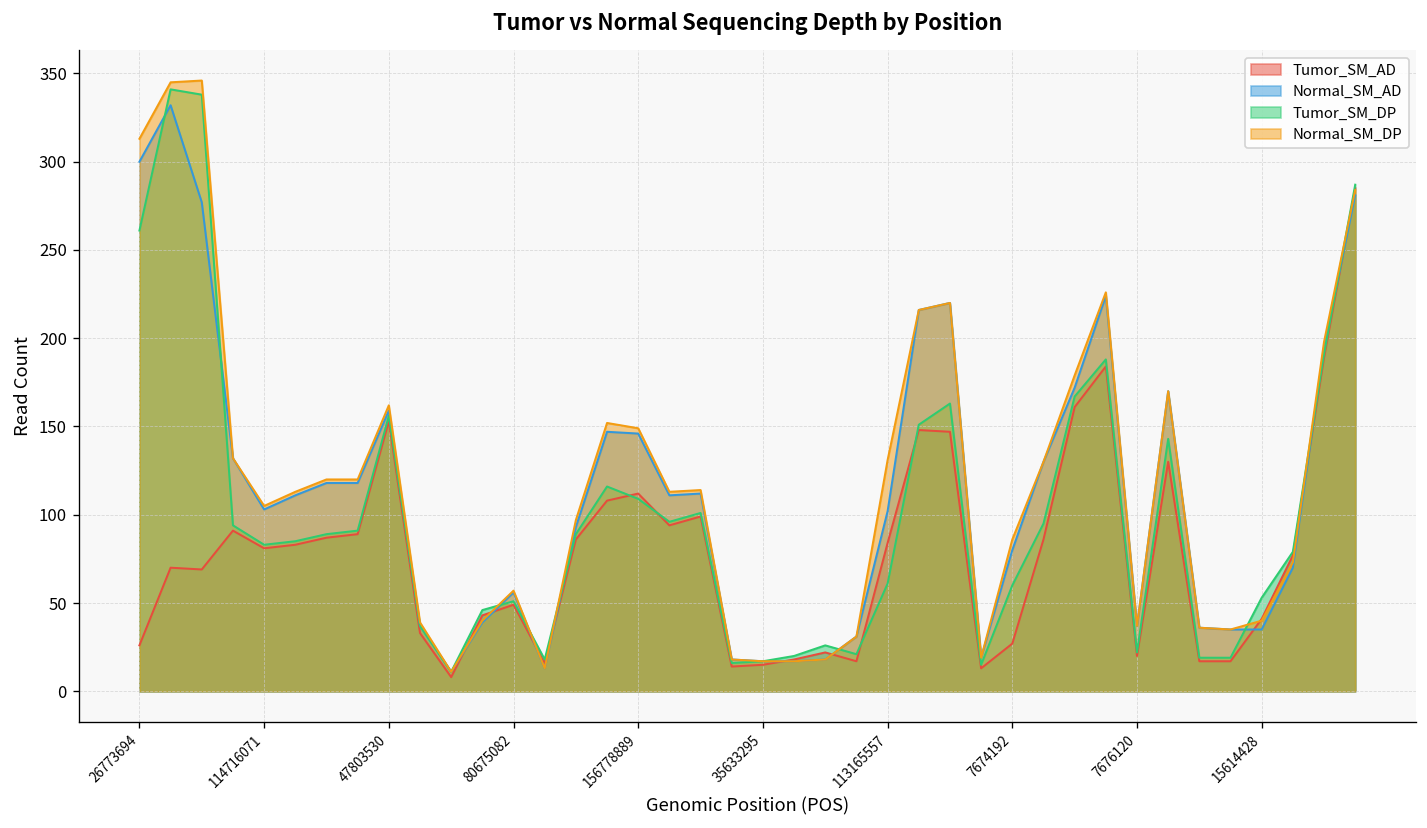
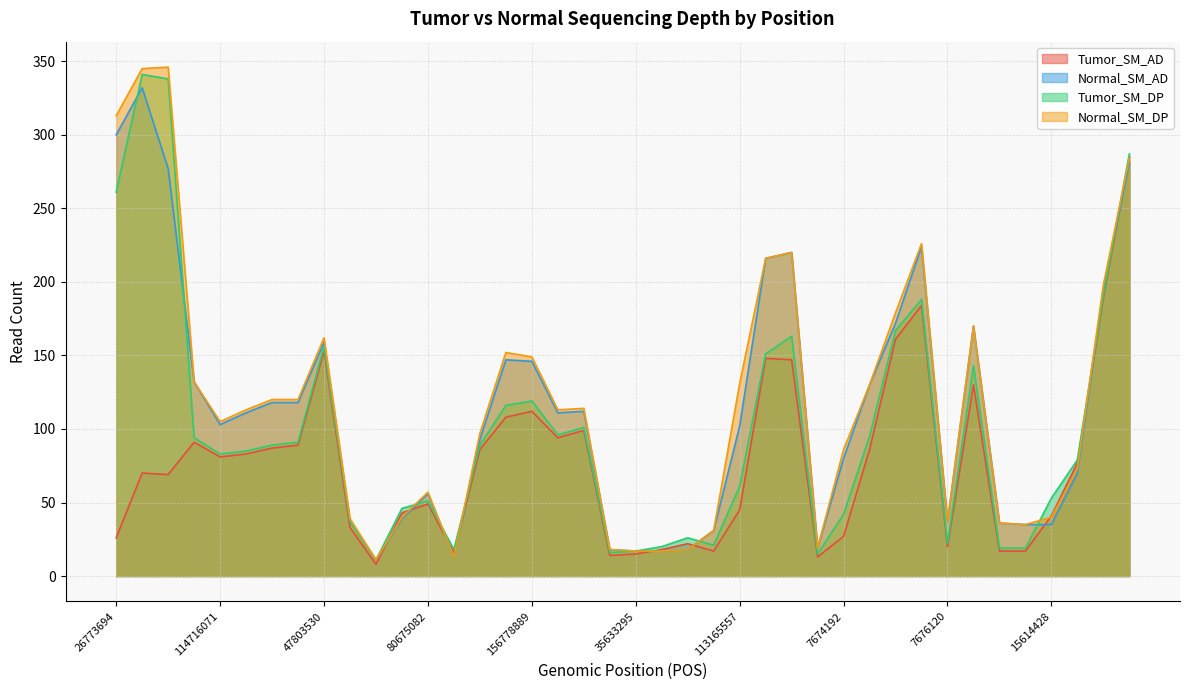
  {
    "Tumor_SM_AD": {
      "26773694": 26,
      "114716071": 81,
      "47803530": 153,
      "80675082": 49,
      "156778889": 112,
      "35633295": 15,
-     "113165557": 84,
+     "113165557": 45,
      "7674192": 27,
      "7676120": 20
    },
    "Normal_SM_AD": {
      "26773694": 300,
      "114716071": 103,
      "47803530": 159,
      "156778889": 146,
      "113165557": 102,
      "7674192": 80,
      "15614428": 35
    },
    "Tumor_SM_DP": {
      "26773694": 261,
      "114716071": 83,
      "47803530": 156,
      "80675082": 51,
-     "156778889": 109,
+     "156778889": 119,
      "113165557": 61,
-     "7674192": 60,
+     "7674192": 42,
      "7676120": 22,
      "15614428": 53
    },
    "Normal_SM_DP": {
      "26773694": 313,
      "114716071": 105,
      "47803530": 162,
      "156778889": 149,
      "113165557": 131,
      "7674192": 86
    }
  }
